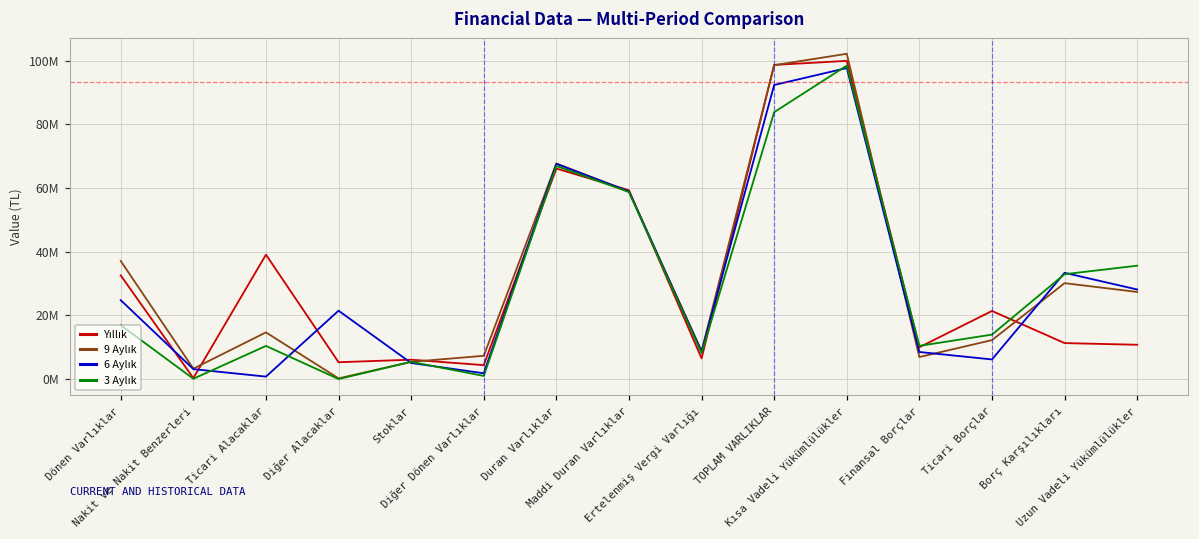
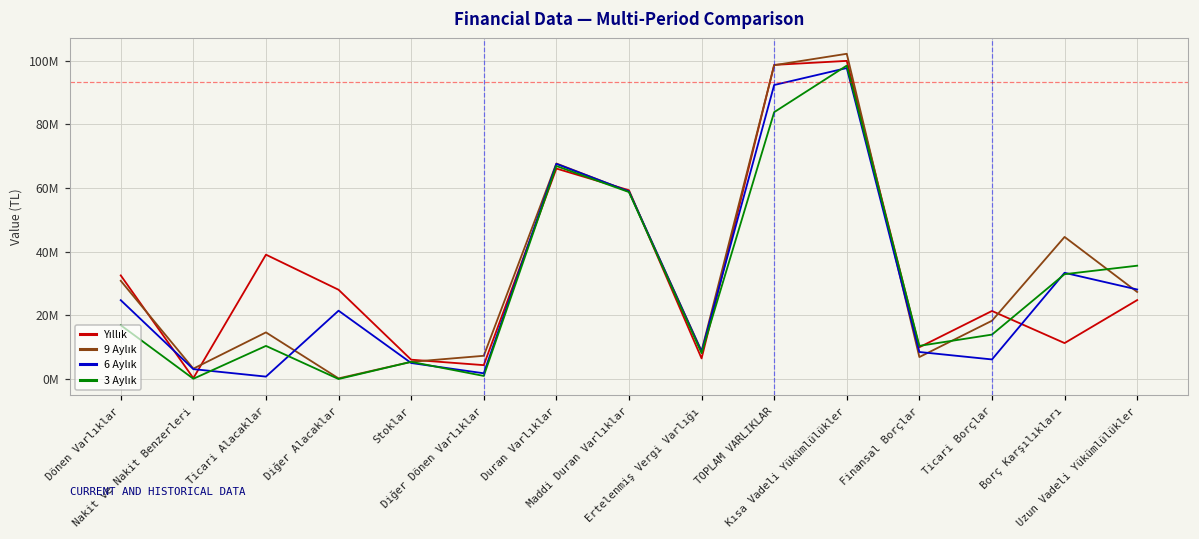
  {
    "Yıllık": {
      "Dönen Varlıklar": 33000000,
      "Ticari Alacaklar": 39000000,
-     "Diğer Alacaklar": 5000000,
+     "Diğer Alacaklar": 28000000,
      "Diğer Dönen Varlıklar": 4000000,
      "Ertelenmiş Vergi Varlığı": 6000000,
      "Kısa Vadeli Yükümlülükler": 100000000,
      "Ticari Borçlar": 21000000,
      "Borç Karşılıkları": 11000000,
-     "Uzun Vadeli Yükümlülükler": 11000000
+     "Uzun Vadeli Yükümlülükler": 25000000
    },
    "9 Aylık": {
-     "Dönen Varlıklar": 37000000,
+     "Dönen Varlıklar": 31000000,
      "Ticari Alacaklar": 15000000,
      "Diğer Dönen Varlıklar": 7000000,
      "Kısa Vadeli Yükümlülükler": 102000000,
      "Finansal Borçlar": 7000000,
-     "Ticari Borçlar": 12000000,
-     "Borç Karşılıkları": 30000000
+     "Ticari Borçlar": 18000000,
+     "Borç Karşılıkları": 45000000
    },
    "6 Aylık": {
      "Dönen Varlıklar": 25000000,
      "Ticari Alacaklar": 1000000,
      "Diğer Alacaklar": 21000000,
      "TOPLAM VARLIKLAR": 92000000,
      "Finansal Borçlar": 9000000,
      "Ticari Borçlar": 6000000
    },
    "3 Aylık": {
      "Ticari Alacaklar": 10000000,
      "TOPLAM VARLIKLAR": 84000000,
      "Ticari Borçlar": 14000000,
      "Uzun Vadeli Yükümlülükler": 36000000
    }
  }
